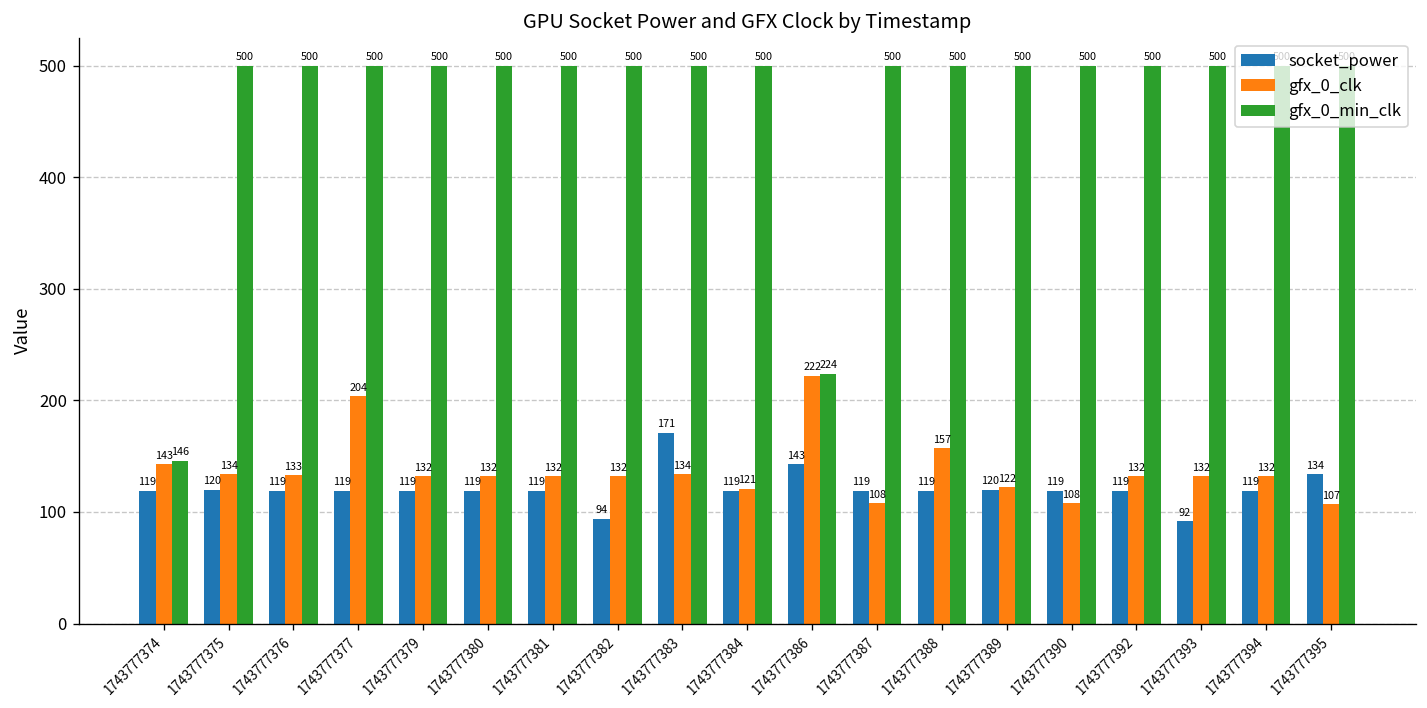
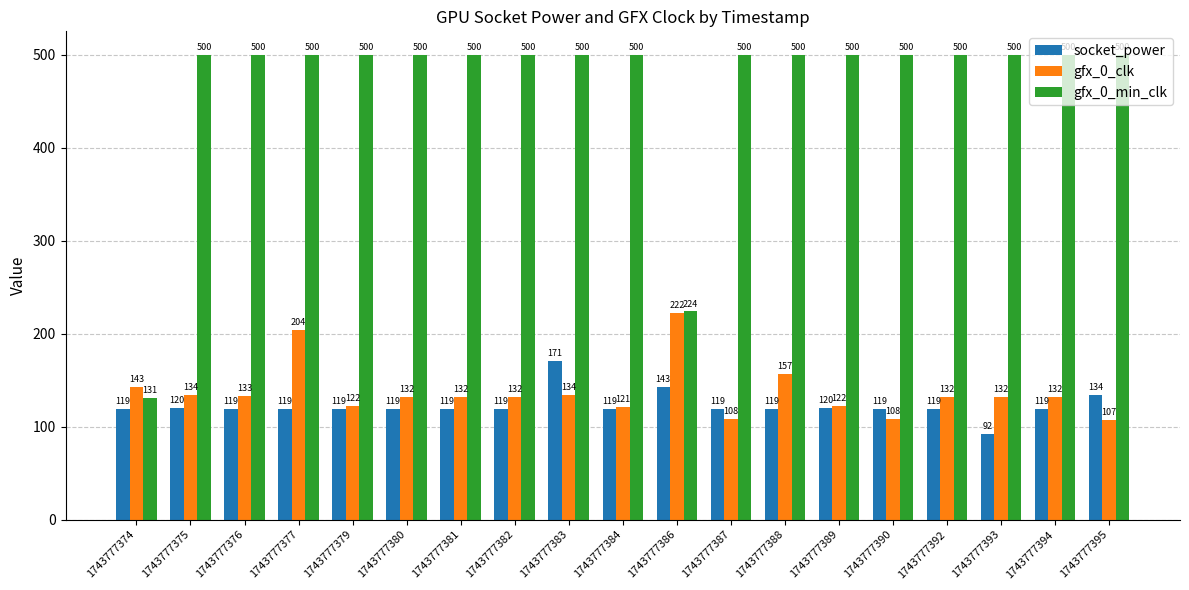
  {
    "socket_power": {
      "1743777374": 119,
      "1743777375": 120,
      "1743777376": 119,
      "1743777377": 119,
      "1743777379": 119,
      "1743777380": 119,
      "1743777381": 119,
-     "1743777382": 94,
+     "1743777382": 119,
      "1743777383": 171,
      "1743777384": 119,
      "1743777386": 143,
      "1743777387": 119,
      "1743777388": 119,
      "1743777389": 120,
      "1743777390": 119,
      "1743777392": 119,
      "1743777393": 92,
      "1743777394": 119,
      "1743777395": 134
    },
    "gfx_0_clk": {
      "1743777374": 143,
      "1743777375": 134,
      "1743777376": 133,
      "1743777377": 204,
-     "1743777379": 132,
+     "1743777379": 122,
      "1743777380": 132,
      "1743777381": 132,
      "1743777382": 132,
      "1743777383": 134,
      "1743777384": 121,
      "1743777386": 222,
      "1743777387": 108,
      "1743777388": 157,
      "1743777389": 122,
      "1743777390": 108,
      "1743777392": 132,
      "1743777393": 132,
      "1743777394": 132,
      "1743777395": 107
    },
    "gfx_0_min_clk": {
-     "1743777374": 146,
+     "1743777374": 131,
      "1743777375": 500,
      "1743777376": 500,
      "1743777377": 500,
      "1743777379": 500,
      "1743777380": 500,
      "1743777381": 500,
      "1743777382": 500,
      "1743777383": 500,
      "1743777384": 500,
      "1743777386": 224,
      "1743777387": 500,
      "1743777388": 500,
      "1743777389": 500,
      "1743777390": 500,
      "1743777392": 500,
      "1743777393": 500
    }
  }
